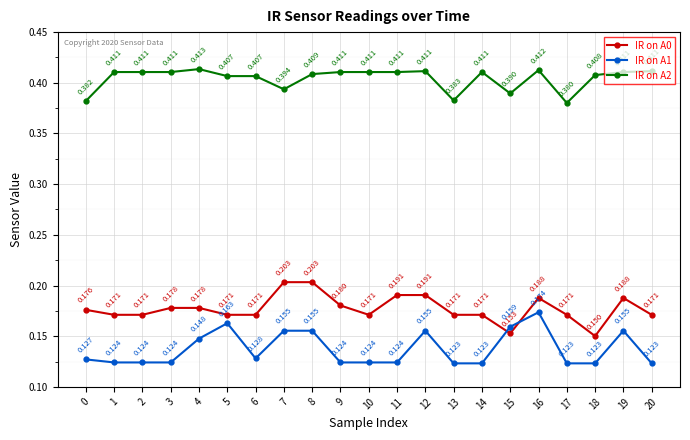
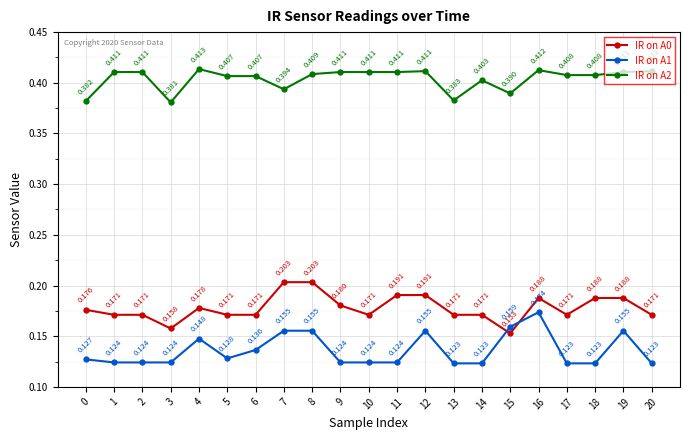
  {
    "IR on A0": {
      "0": 0.176,
      "1": 0.171,
      "2": 0.171,
-     "3": 0.178,
+     "3": 0.158,
      "4": 0.178,
      "6": 0.171,
      "7": 0.203,
      "8": 0.203,
      "9": 0.180,
      "10": 0.171,
      "11": 0.191,
      "12": 0.191,
      "13": 0.171,
      "14": 0.171,
      "17": 0.171,
-     "18": 0.150,
+     "18": 0.188,
      "19": 0.188,
      "20": 0.171
    },
    "IR on A1": {
      "0": 0.127,
      "1": 0.124,
      "2": 0.124,
      "3": 0.124,
      "4": 0.148,
-     "5": 0.163,
-     "6": 0.128,
+     "5": 0.128,
+     "6": 0.136,
      "7": 0.155,
      "8": 0.155,
      "9": 0.124,
      "10": 0.124,
      "11": 0.124,
      "12": 0.155,
      "13": 0.123,
      "14": 0.123,
      "17": 0.123,
      "18": 0.123,
      "19": 0.155,
      "20": 0.123
    },
    "IR on A2": {
      "0": 0.382,
      "1": 0.411,
      "2": 0.411,
-     "3": 0.411,
+     "3": 0.381,
      "4": 0.413,
      "5": 0.407,
      "6": 0.407,
      "7": 0.394,
      "8": 0.409,
      "9": 0.411,
      "10": 0.411,
      "11": 0.411,
      "12": 0.411,
      "13": 0.383,
-     "14": 0.411,
+     "14": 0.403,
      "15": 0.390,
      "16": 0.412,
-     "17": 0.380
+     "17": 0.408
    }
  }
